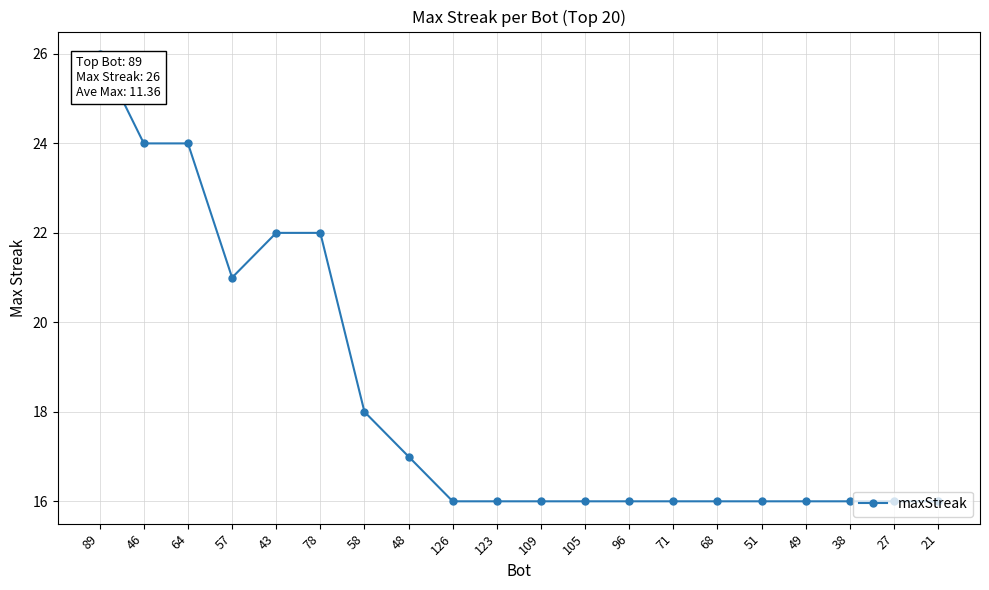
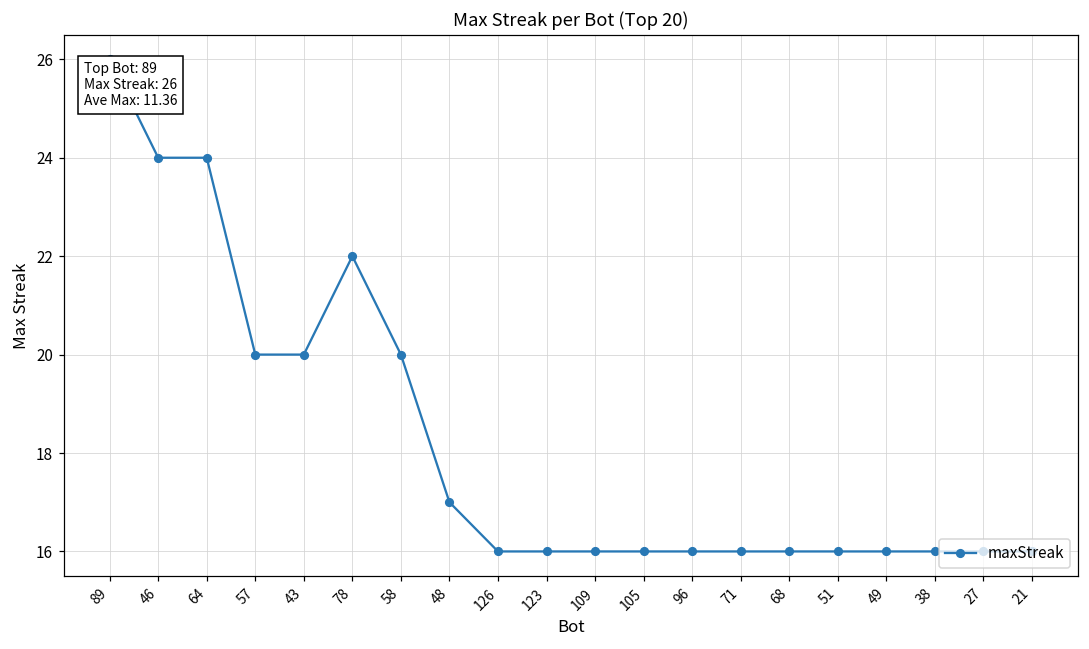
  {
    "46": 24,
    "64": 24,
-   "57": 21,
-   "43": 22,
+   "57": 20,
+   "43": 20,
    "78": 22,
-   "58": 18,
+   "58": 20,
    "48": 17,
    "126": 16,
    "123": 16,
    "109": 16,
    "105": 16,
    "96": 16,
    "71": 16,
    "68": 16,
    "51": 16,
    "49": 16,
    "38": 16
  }
